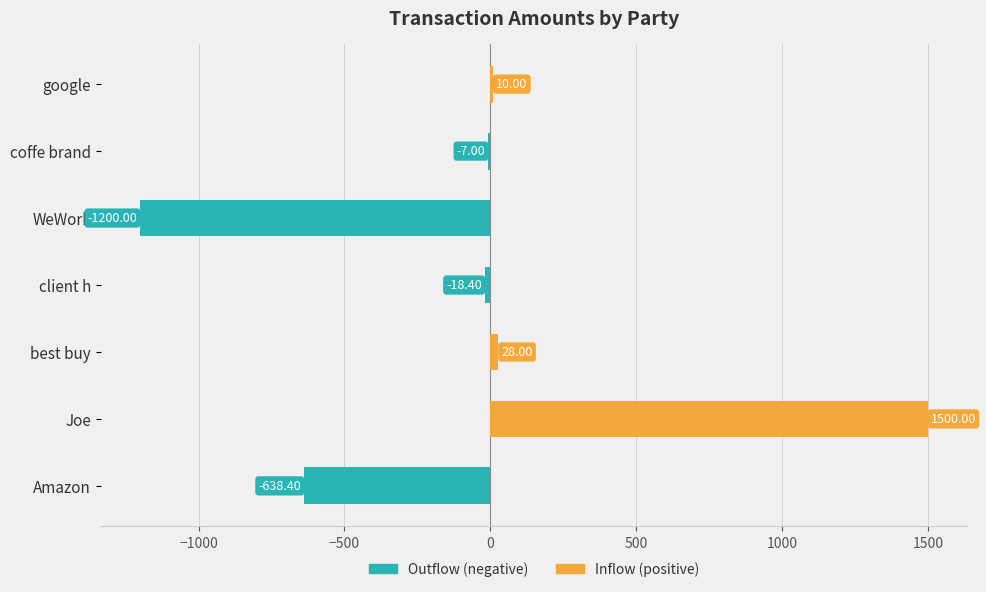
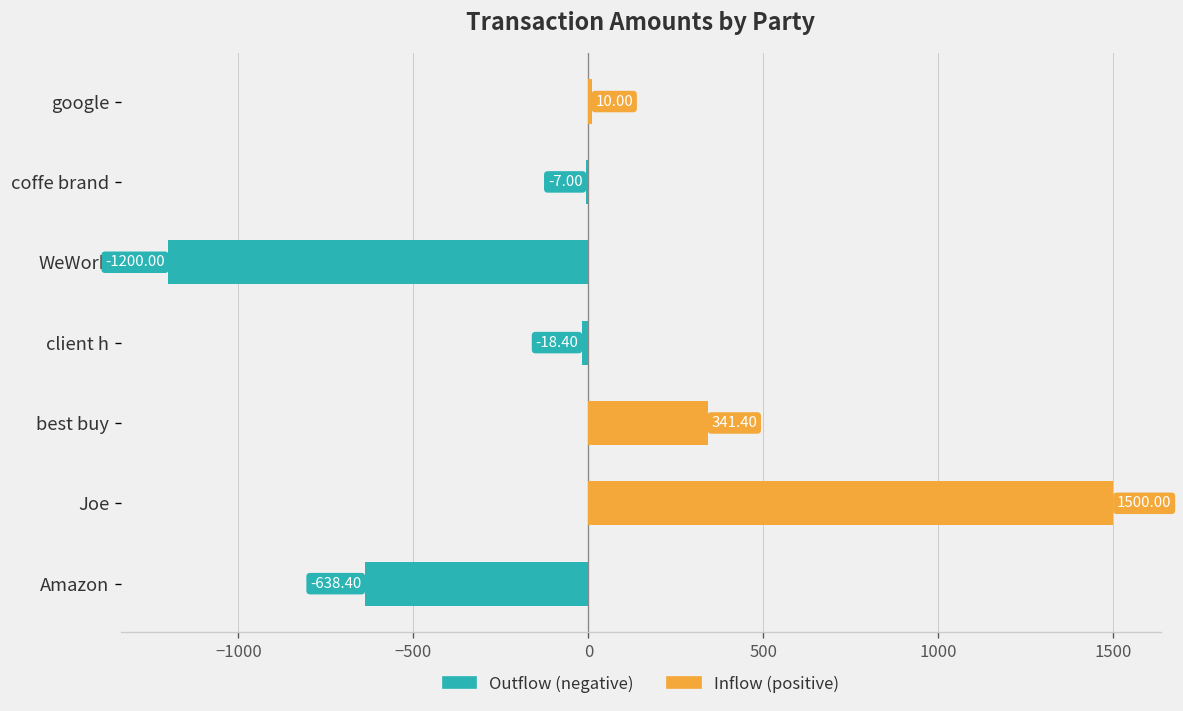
  {
    "Outflow (negative)": {
      "google": 0,
      "best buy": 0,
      "Joe": 0
    },
    "Inflow (positive)": {
-     "best buy": 28.00
+     "best buy": 341.40
    }
  }
